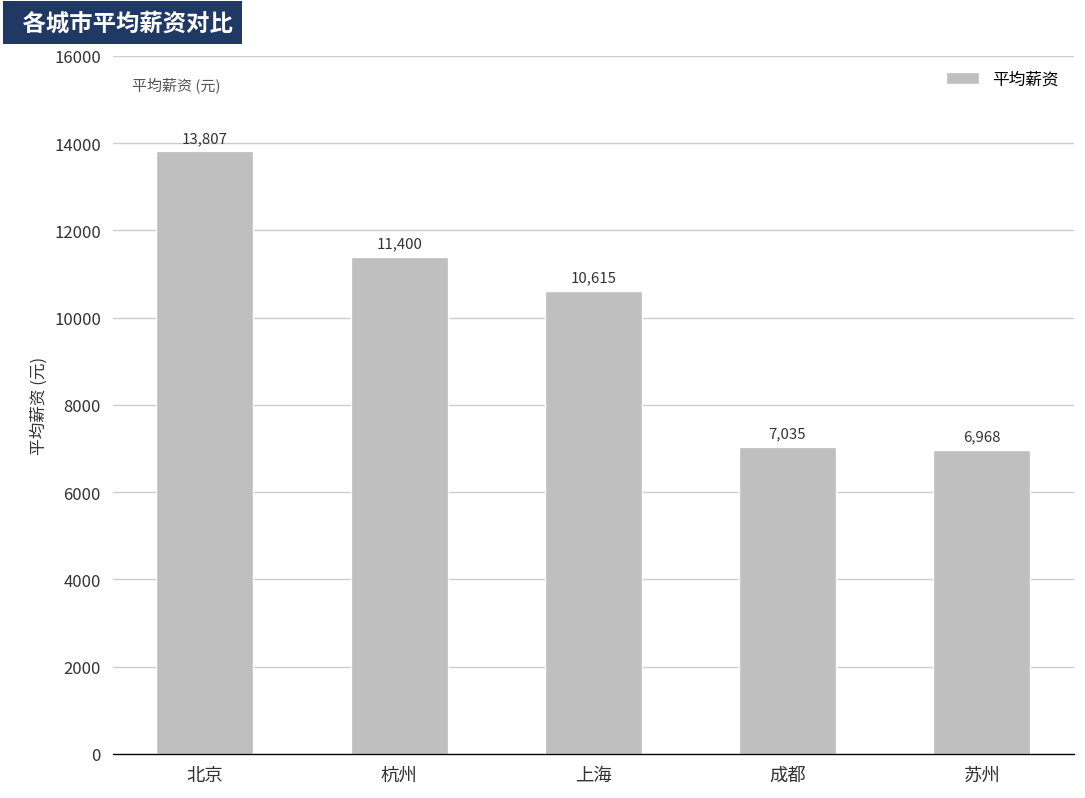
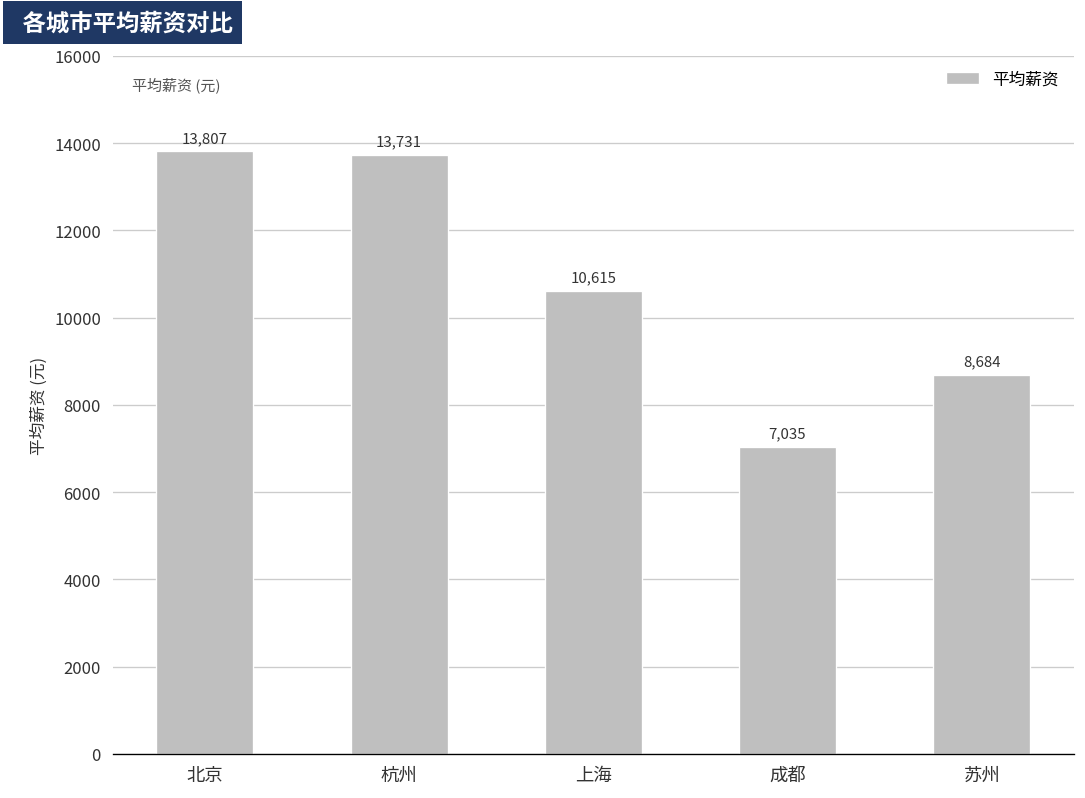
  {
    "北京": "13,807",
-   "杭州": "11,400",
+   "杭州": "13,731",
    "上海": "10,615",
    "成都": "7,035",
-   "苏州": "6,968"
+   "苏州": "8,684"
  }
